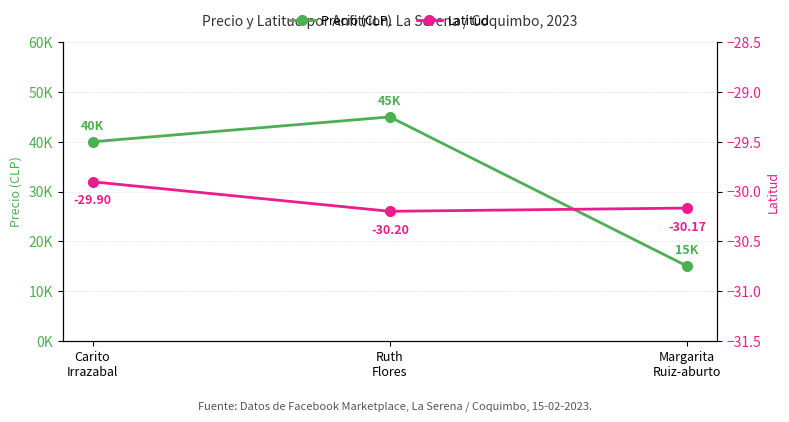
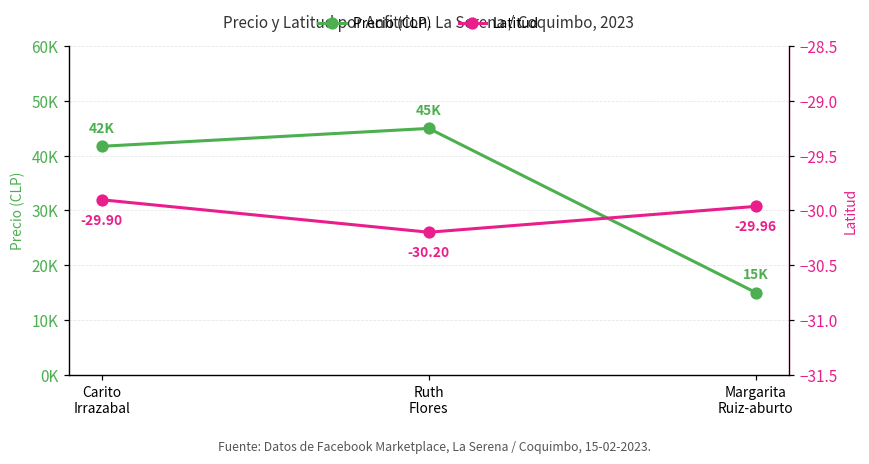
  {
    "Precio (CLP)": {
-     "Carito Irrazabal": "40K",
+     "Carito Irrazabal": "42K",
      "Ruth Flores": "45K",
      "Margarita Ruiz-aburto": "15K"
    },
    "Latitud": {
      "Carito Irrazabal": "-29.90",
      "Ruth Flores": "-30.20",
-     "Margarita Ruiz-aburto": "-30.17"
+     "Margarita Ruiz-aburto": "-29.96"
    }
  }
